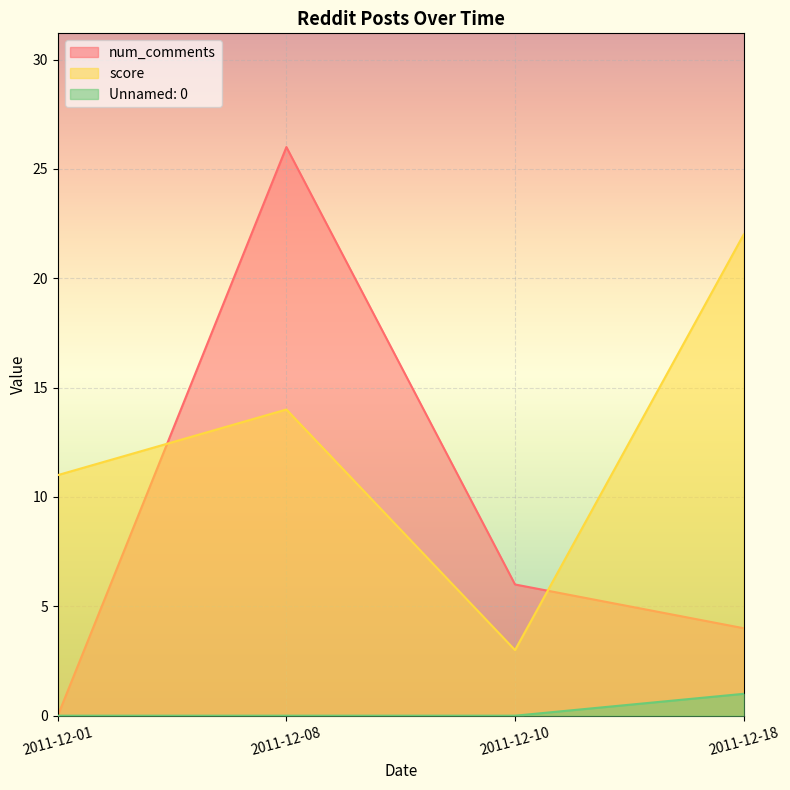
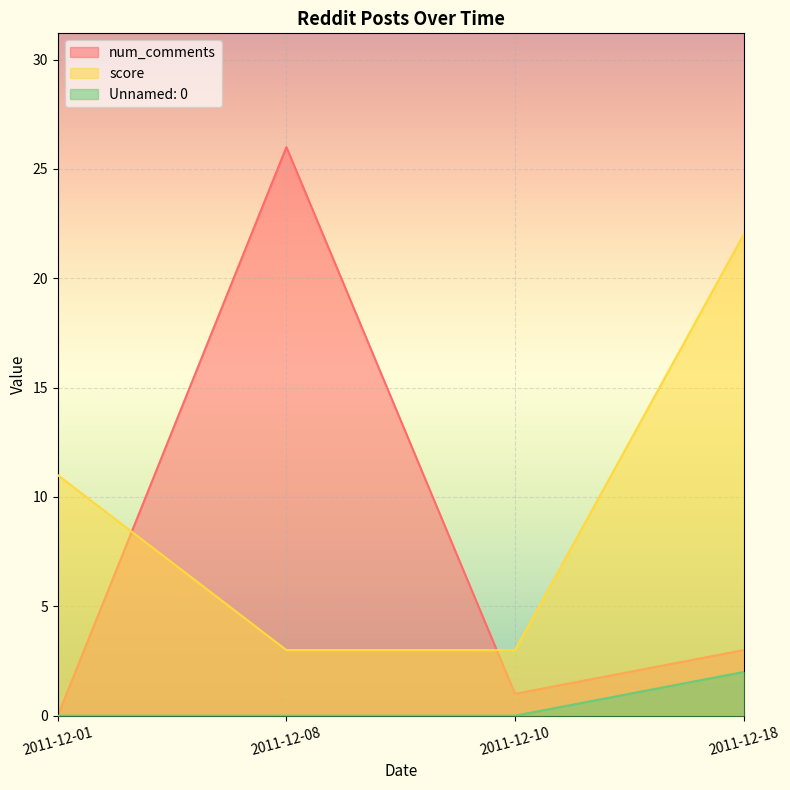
  {
    "num_comments": {
      "2011-12-08": 26,
-     "2011-12-10": 6,
-     "2011-12-18": 4
+     "2011-12-10": 1,
+     "2011-12-18": 3
    },
    "score": {
      "2011-12-01": 11,
-     "2011-12-08": 14,
+     "2011-12-08": 3,
      "2011-12-10": 3,
      "2011-12-18": 22
    },
    "Unnamed: 0": {
      "2011-12-08": 0,
      "2011-12-10": 0,
-     "2011-12-18": 1
+     "2011-12-18": 2
    }
  }
